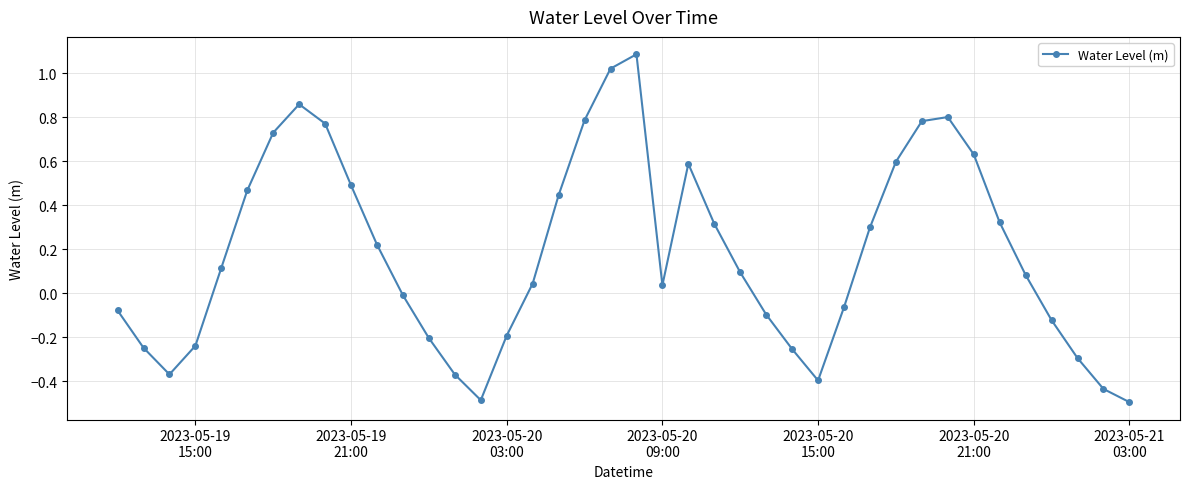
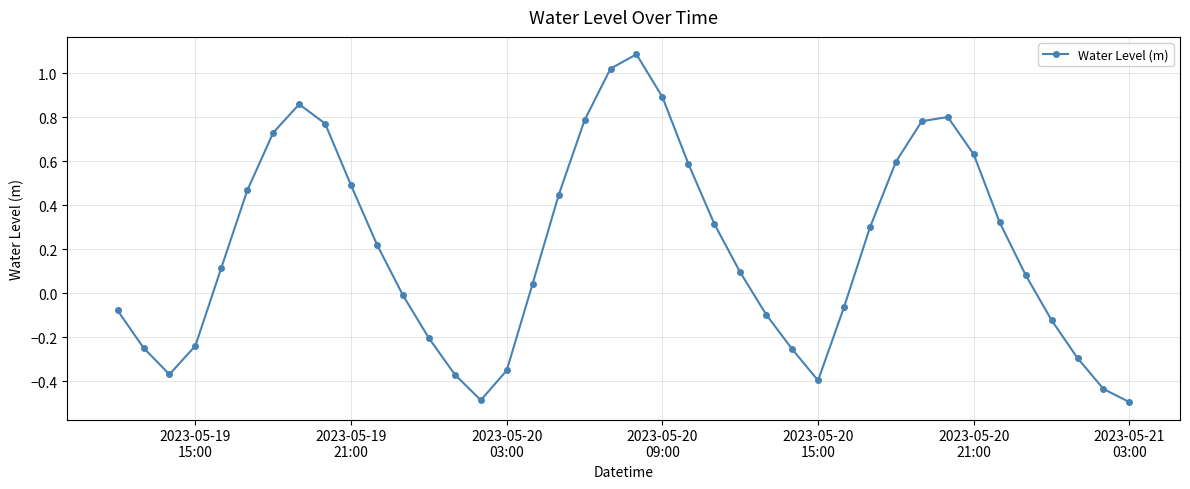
  {
    "2023-05-19 15:00": -0.24,
    "2023-05-19 21:00": 0.49,
-   "2023-05-20 03:00": -0.19,
-   "2023-05-20 09:00": 0.04,
+   "2023-05-20 03:00": -0.35,
+   "2023-05-20 09:00": 0.89,
    "2023-05-20 15:00": -0.40,
    "2023-05-20 21:00": 0.63,
    "2023-05-21 03:00": -0.49
  }
